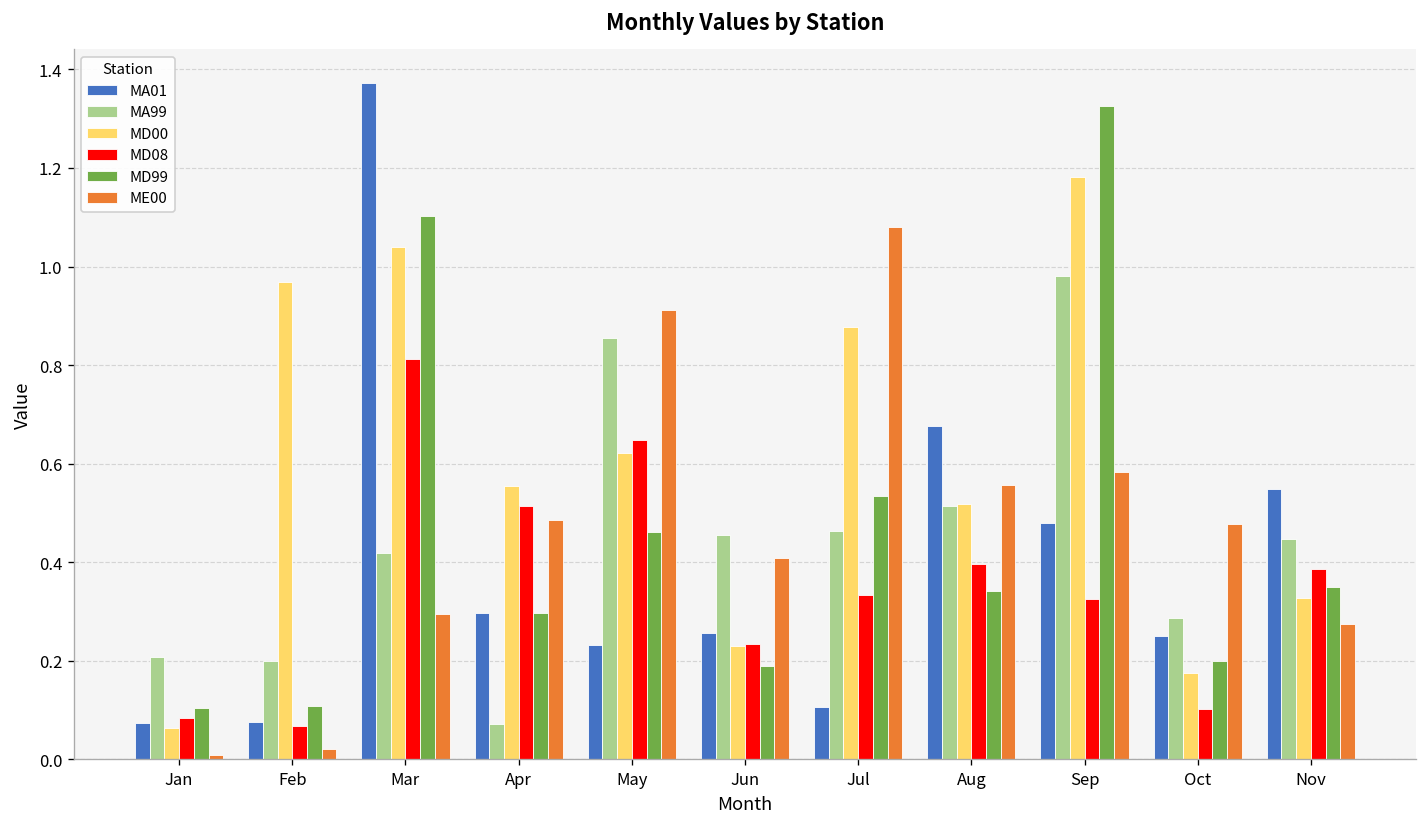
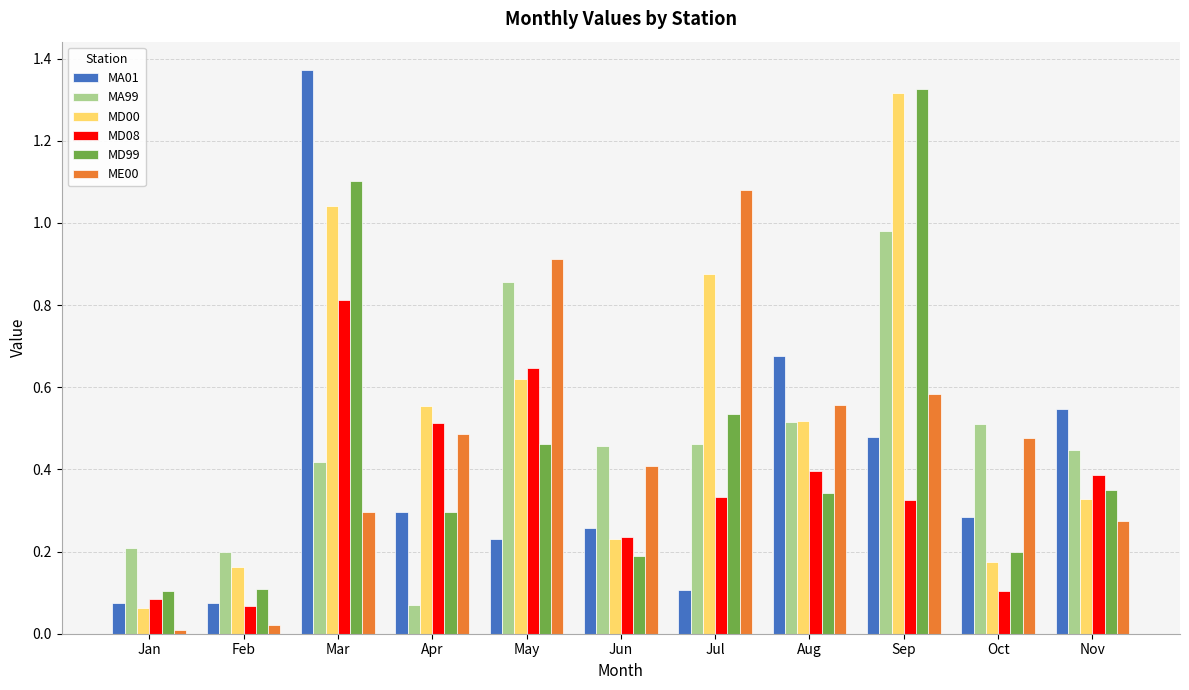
  {
    "MA01": {
      "Jan": 0.07,
      "Feb": 0.08,
      "Mar": 1.37,
      "Apr": 0.30,
      "May": 0.23,
      "Jun": 0.26,
      "Jul": 0.11,
      "Aug": 0.68,
      "Sep": 0.48,
-     "Oct": 0.25,
+     "Oct": 0.29,
      "Nov": 0.55
    },
    "MA99": {
      "Jan": 0.21,
      "Feb": 0.20,
      "Mar": 0.42,
      "Apr": 0.07,
      "May": 0.86,
      "Jun": 0.46,
      "Jul": 0.46,
      "Aug": 0.51,
      "Sep": 0.98,
-     "Oct": 0.29,
+     "Oct": 0.51,
      "Nov": 0.45
    },
    "MD00": {
      "Jan": 0.06,
-     "Feb": 0.97,
+     "Feb": 0.16,
      "Mar": 1.04,
      "Apr": 0.56,
      "May": 0.62,
      "Jun": 0.23,
      "Jul": 0.88,
      "Aug": 0.52,
-     "Sep": 1.18,
+     "Sep": 1.32,
      "Oct": 0.17,
      "Nov": 0.33
    },
    "MD08": {
      "Jan": 0.08,
      "Feb": 0.07,
      "Mar": 0.81,
      "Apr": 0.51,
      "May": 0.65,
      "Jun": 0.23,
      "Jul": 0.33,
      "Aug": 0.40,
      "Sep": 0.33,
      "Oct": 0.10,
      "Nov": 0.39
    },
    "MD99": {
      "Jan": 0.11,
      "Feb": 0.11,
      "Mar": 1.10,
      "Apr": 0.30,
      "May": 0.46,
      "Jun": 0.19,
      "Jul": 0.54,
      "Aug": 0.34,
      "Sep": 1.33,
      "Oct": 0.20,
      "Nov": 0.35
    },
    "ME00": {
      "Jan": 0.01,
      "Feb": 0.02,
      "Mar": 0.30,
      "Apr": 0.49,
      "May": 0.91,
      "Jun": 0.41,
      "Jul": 1.08,
      "Aug": 0.56,
      "Sep": 0.58,
      "Oct": 0.48,
      "Nov": 0.27
    }
  }
